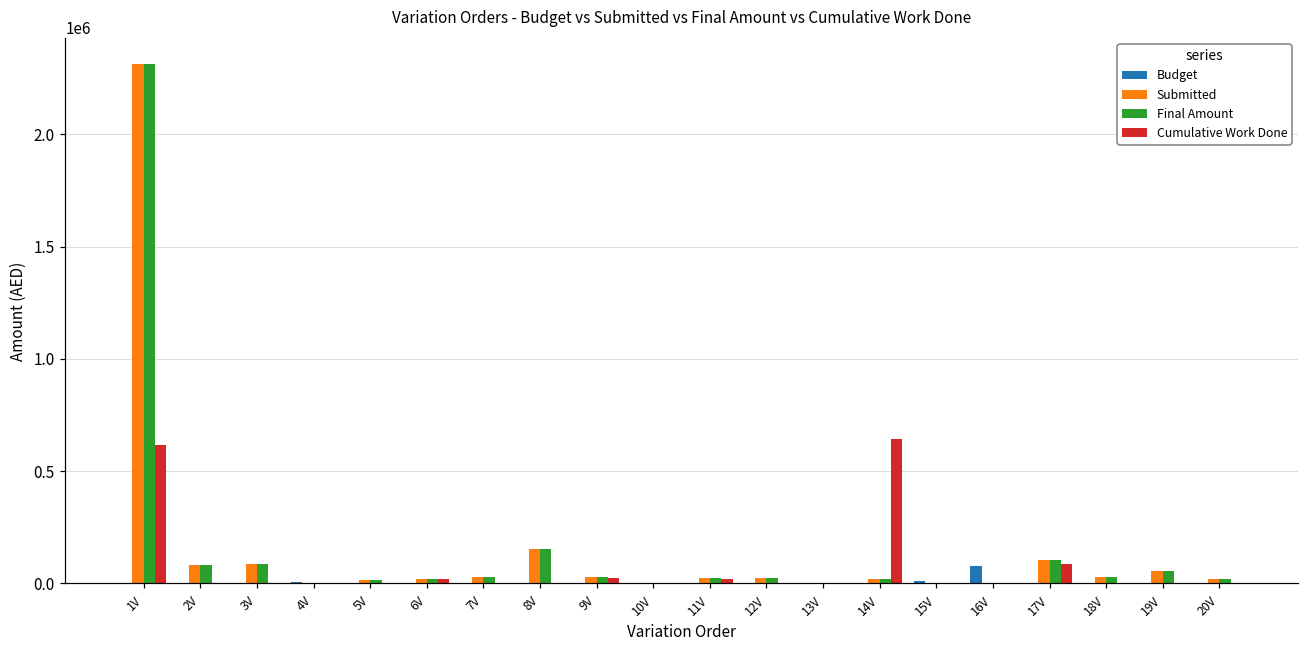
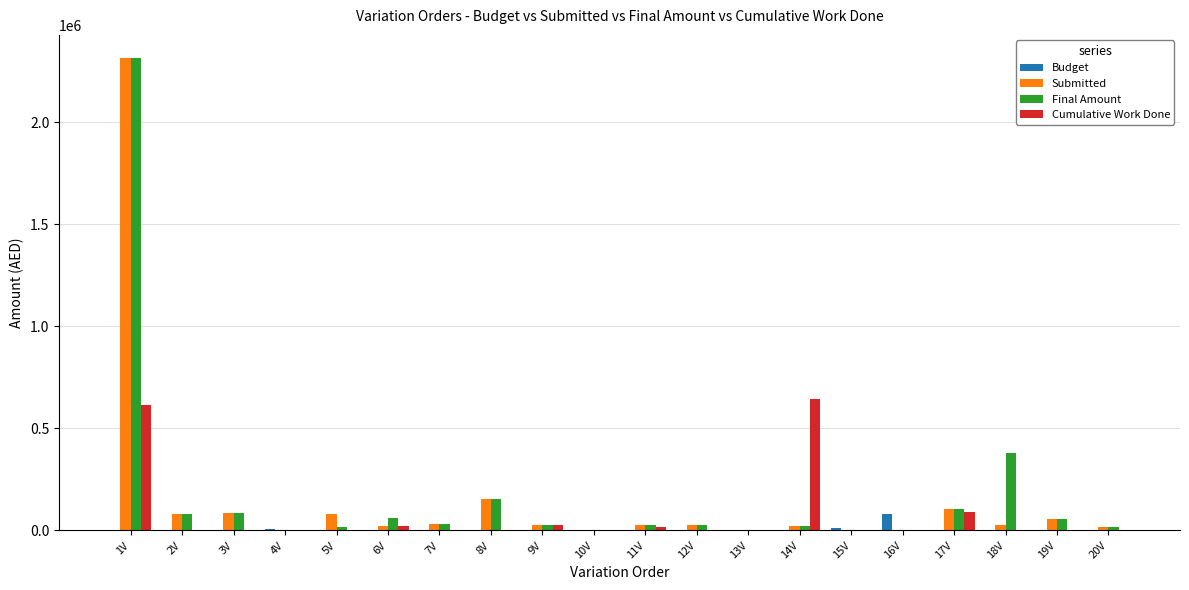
  {
    "Budget": {
      "1V": 0,
      "2V": 0,
      "3V": 0,
      "5V": 0,
      "6V": 0,
      "7V": 0,
      "8V": 0,
      "9V": 0,
      "10V": 0,
      "11V": 0,
      "12V": 0,
      "13V": 0,
      "14V": 0,
      "16V": 80000,
      "17V": 0,
      "18V": 0,
      "19V": 0,
      "20V": 0
    },
    "Submitted": {
      "1V": 2310000,
      "2V": 80000,
      "3V": 90000,
      "4V": 0,
-     "5V": 20000,
+     "5V": 80000,
      "6V": 20000,
      "7V": 30000,
      "8V": 150000,
      "9V": 30000,
      "10V": 0,
      "11V": 20000,
      "12V": 20000,
      "13V": 0,
      "14V": 20000,
      "15V": 0,
      "16V": 0,
      "17V": 100000,
      "18V": 30000,
      "19V": 60000,
      "20V": 20000
    },
    "Final Amount": {
      "1V": 2310000,
      "2V": 80000,
      "3V": 90000,
      "4V": 0,
      "5V": 20000,
-     "6V": 20000,
+     "6V": 60000,
      "7V": 30000,
      "8V": 150000,
      "9V": 30000,
      "10V": 0,
      "11V": 20000,
      "12V": 20000,
      "13V": 0,
      "14V": 20000,
      "15V": 0,
      "16V": 0,
      "17V": 100000,
-     "18V": 30000,
+     "18V": 380000,
      "19V": 60000,
      "20V": 20000
    },
    "Cumulative Work Done": {
      "1V": 620000,
      "2V": 0,
      "3V": 0,
      "4V": 0,
      "5V": 0,
      "6V": 20000,
      "7V": 0,
      "8V": 0,
      "9V": 30000,
      "10V": 0,
      "11V": 20000,
      "12V": 0,
      "13V": 0,
      "14V": 640000,
      "15V": 0,
      "16V": 0,
      "17V": 90000,
      "18V": 0,
      "19V": 0,
      "20V": 0
    }
  }
